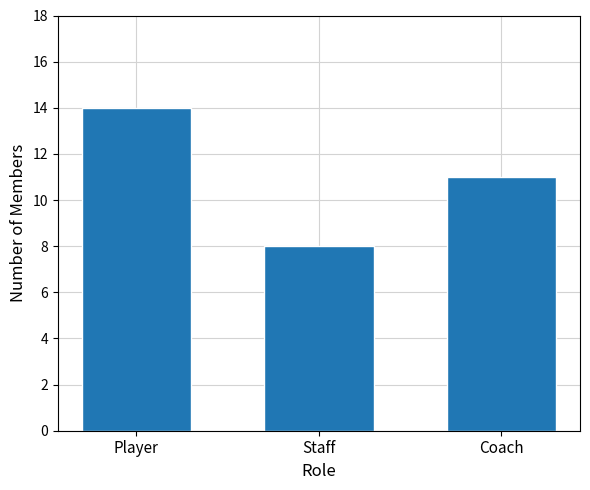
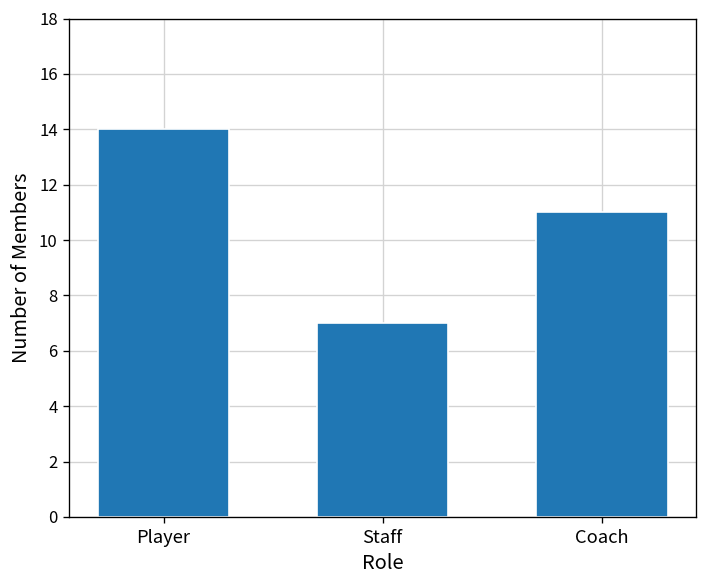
  {
    "Player": 14,
-   "Staff": 8,
+   "Staff": 7,
    "Coach": 11
  }
